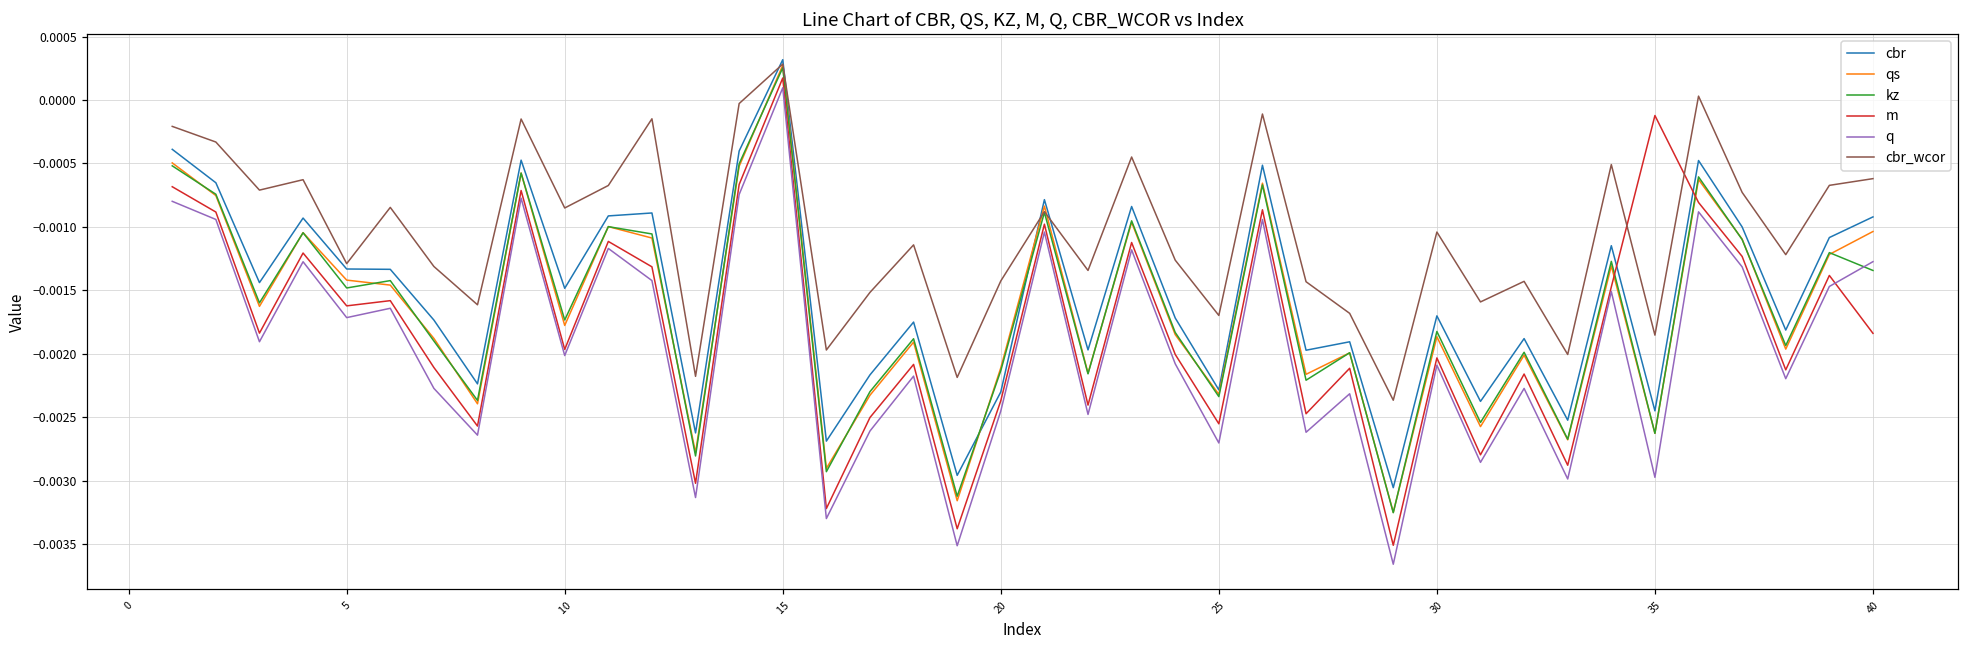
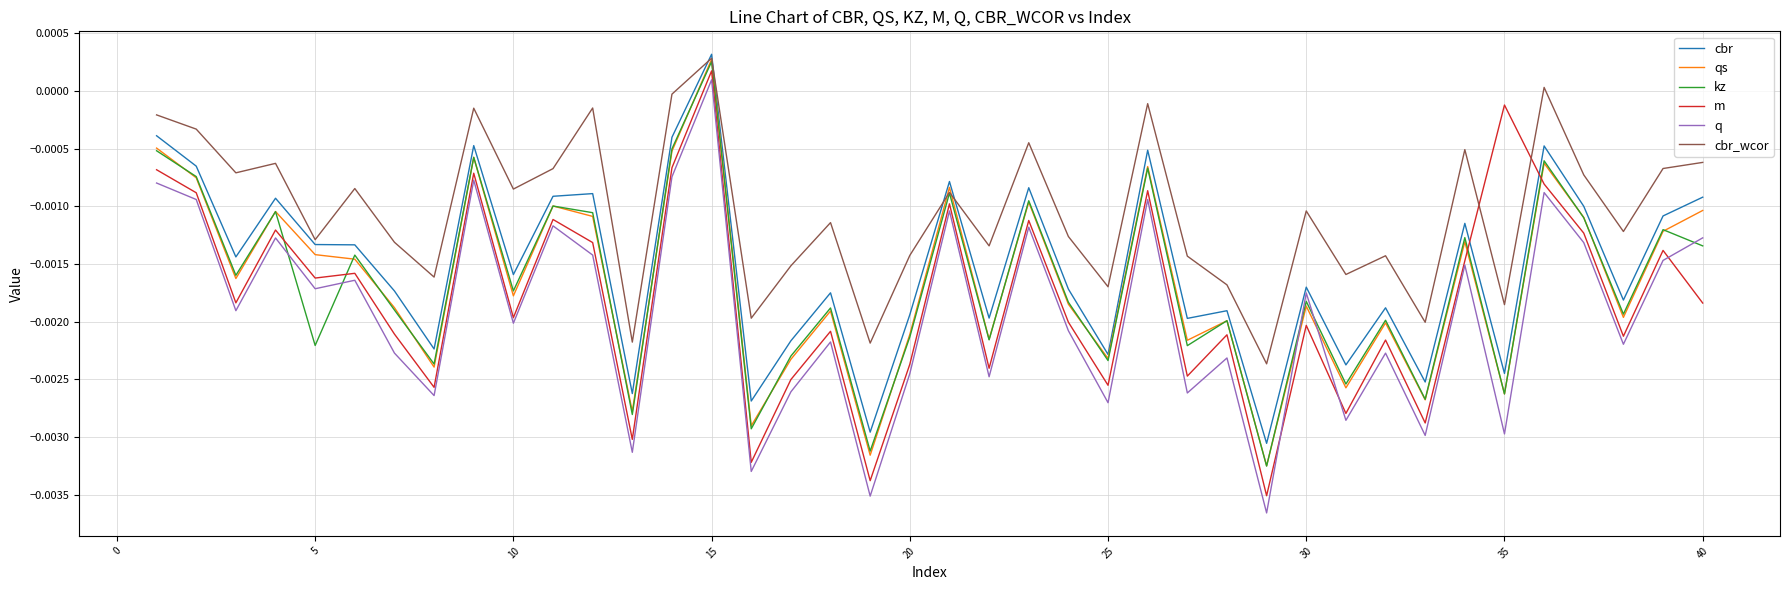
  {
    "cbr": {
      "5": -0.00133,
-     "10": -0.00148,
+     "10": -0.00159,
      "15": 0.00032,
-     "20": -0.00230,
+     "20": -0.00194,
      "25": -0.00229,
      "30": -0.00170,
      "35": -0.00245,
      "40": -0.00092
    },
    "qs": {
      "5": -0.00142,
      "10": -0.00178,
      "30": -0.00187,
      "40": -0.00104
    },
    "kz": {
-     "5": -0.00148,
+     "5": -0.00221,
      "10": -0.00173,
      "30": -0.00182,
      "40": -0.00134
    },
    "m": {
      "5": -0.00162,
      "10": -0.00197,
      "15": 0.00017,
      "20": -0.00237,
      "25": -0.00255,
      "30": -0.00203,
      "35": -0.00012,
      "40": -0.00184
    },
    "q": {
      "5": -0.00172,
      "10": -0.00201,
      "15": 0.00010,
      "20": -0.00245,
      "25": -0.00270,
-     "30": -0.00209,
+     "30": -0.00175,
      "35": -0.00297,
      "40": -0.00127
    },
    "cbr_wcor": {
      "5": -0.00129,
      "10": -0.00085,
      "20": -0.00143,
      "25": -0.00170,
      "30": -0.00104,
      "35": -0.00185,
      "40": -0.00062
    }
  }
